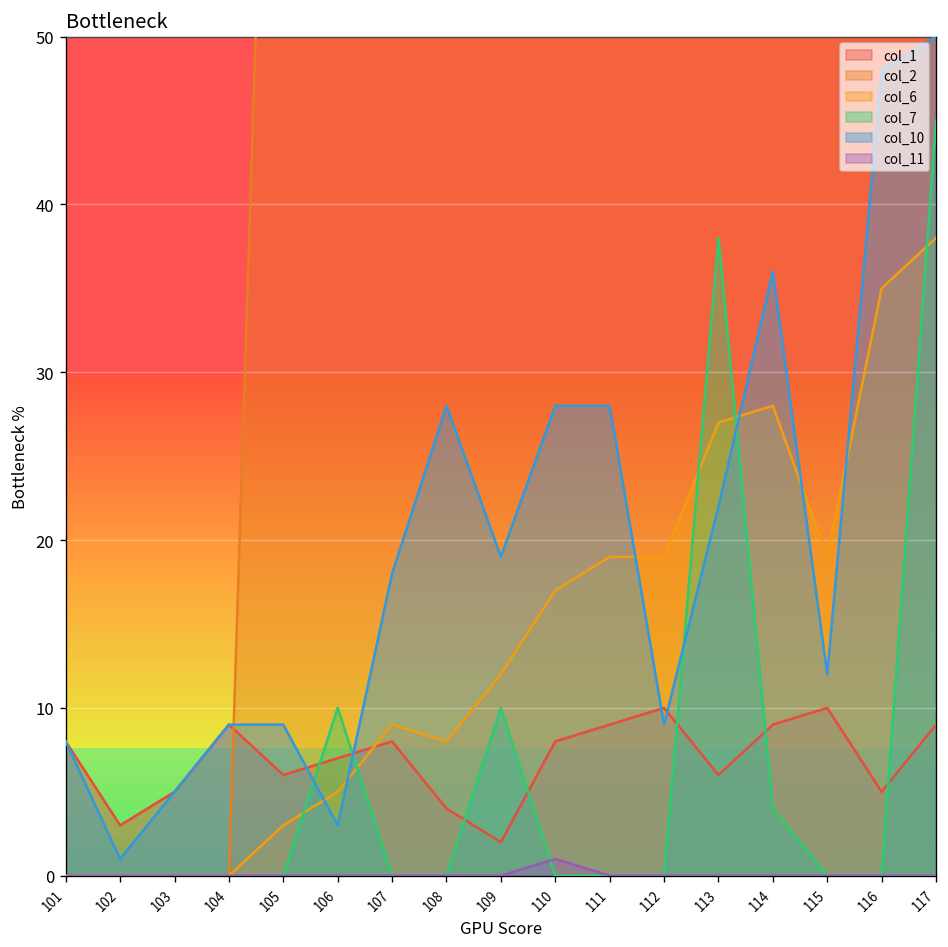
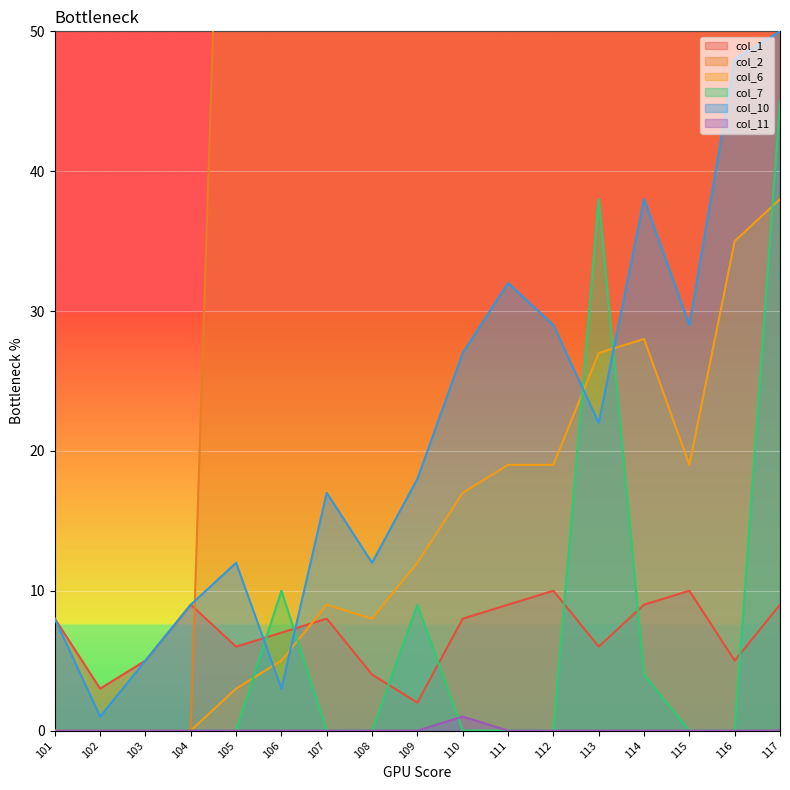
  {
    "col_7": {
      "106": 10,
-     "109": 10,
+     "109": 9,
      "110": 0,
      "113": 38,
      "114": 4,
      "117": 45
    },
    "col_10": {
      "102": 1,
-     "105": 9,
+     "105": 12,
      "106": 3,
-     "107": 18,
-     "108": 28,
-     "109": 19,
-     "110": 28,
-     "111": 28,
-     "112": 9,
+     "107": 17,
+     "108": 12,
+     "109": 18,
+     "110": 27,
+     "111": 32,
+     "112": 29,
      "113": 22,
-     "114": 36,
-     "115": 12,
+     "114": 38,
+     "115": 29,
      "117": 50
    },
    "col_11": {
      "106": 0,
      "109": 0,
      "110": 1,
      "113": 0,
      "114": 0,
      "117": 0
    }
  }
